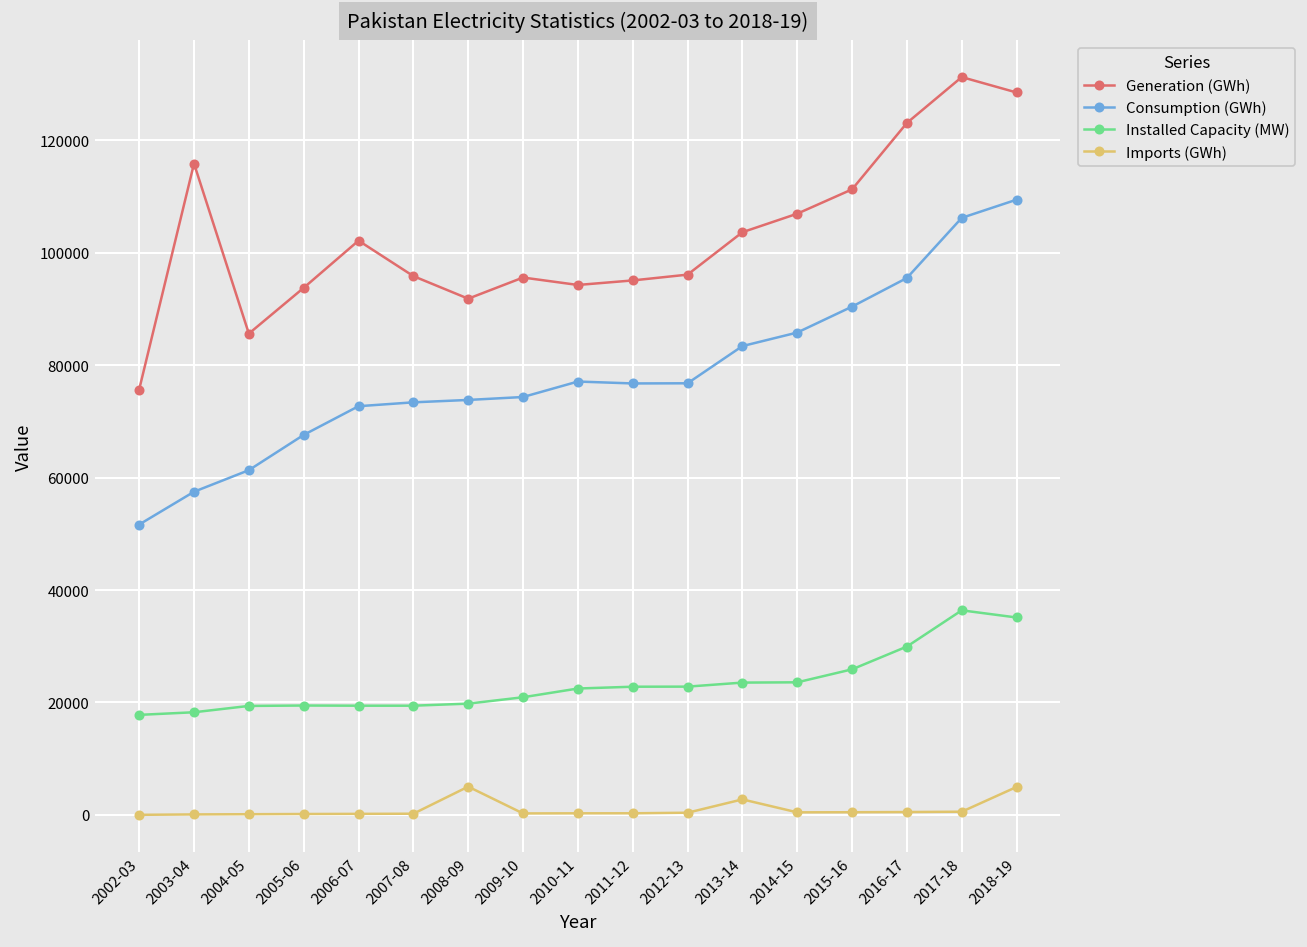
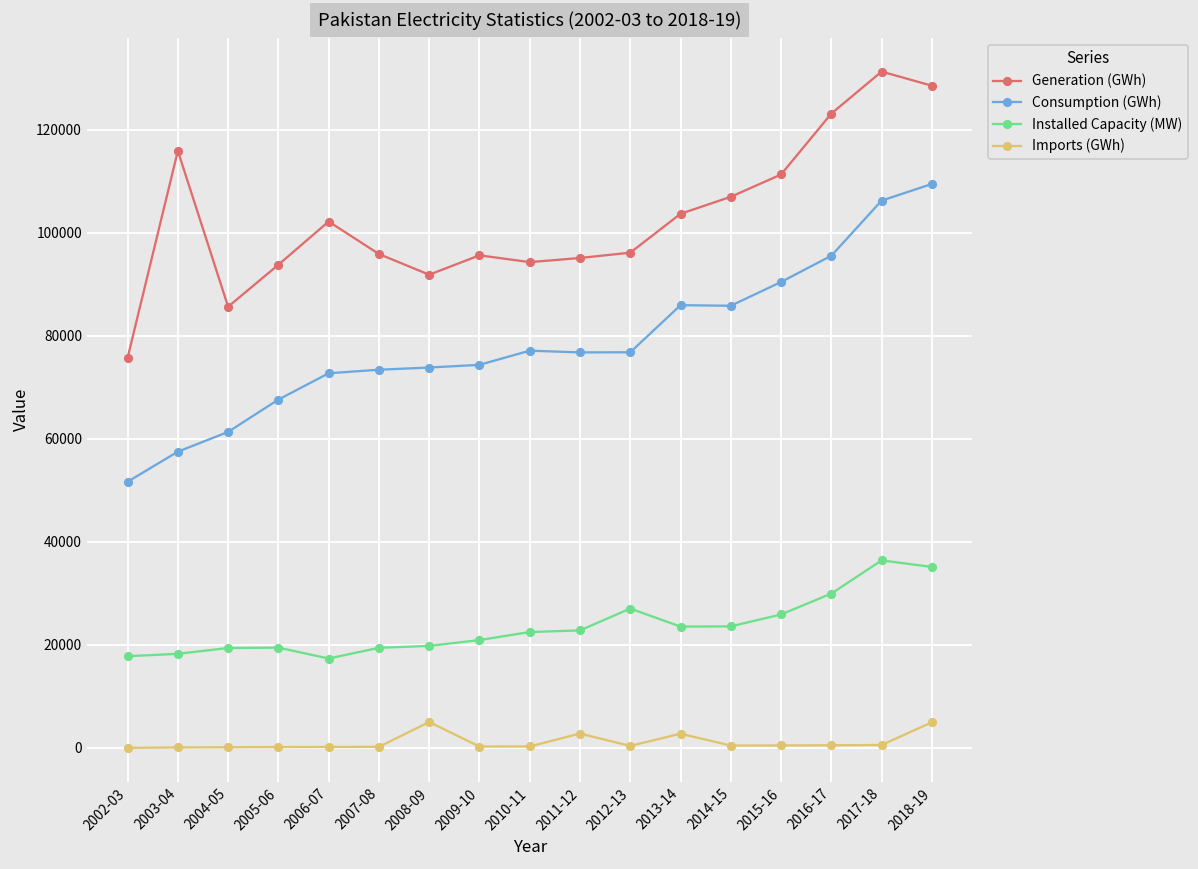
  {
    "Generation (GWh)": {
      "2002-03": 76000,
      "2003-04": 116000,
      "2004-05": 86000,
      "2005-06": 94000,
      "2006-07": 102000,
      "2007-08": 96000,
      "2008-09": 92000,
      "2009-10": 96000,
      "2010-11": 94000,
      "2011-12": 95000,
      "2012-13": 96000,
      "2013-14": 104000,
      "2014-15": 107000,
      "2015-16": 111000,
      "2016-17": 123000,
      "2017-18": 131000,
      "2018-19": 129000
    },
    "Consumption (GWh)": {
      "2002-03": 52000,
      "2003-04": 57000,
      "2004-05": 61000,
      "2005-06": 68000,
      "2006-07": 73000,
      "2007-08": 73000,
      "2008-09": 74000,
      "2009-10": 74000,
      "2010-11": 77000,
      "2011-12": 77000,
      "2012-13": 77000,
-     "2013-14": 83000,
+     "2013-14": 86000,
      "2014-15": 86000,
      "2015-16": 90000,
      "2016-17": 96000,
      "2017-18": 106000,
      "2018-19": 109000
    },
    "Installed Capacity (MW)": {
      "2002-03": 18000,
      "2003-04": 18000,
      "2004-05": 19000,
      "2005-06": 19000,
-     "2006-07": 19000,
+     "2006-07": 17000,
      "2007-08": 19000,
      "2008-09": 20000,
      "2009-10": 21000,
      "2010-11": 22000,
      "2011-12": 23000,
-     "2012-13": 23000,
+     "2012-13": 27000,
      "2013-14": 24000,
      "2014-15": 24000,
      "2015-16": 26000,
      "2016-17": 30000,
      "2017-18": 36000,
      "2018-19": 35000
    },
    "Imports (GWh)": {
      "2002-03": 0,
      "2003-04": 0,
      "2004-05": 0,
      "2005-06": 0,
      "2006-07": 0,
      "2007-08": 0,
      "2008-09": 5000,
      "2009-10": 0,
      "2010-11": 0,
-     "2011-12": 0,
+     "2011-12": 3000,
      "2012-13": 0,
      "2013-14": 3000,
      "2014-15": 0,
      "2015-16": 0,
      "2016-17": 0,
      "2017-18": 1000,
      "2018-19": 5000
    }
  }
